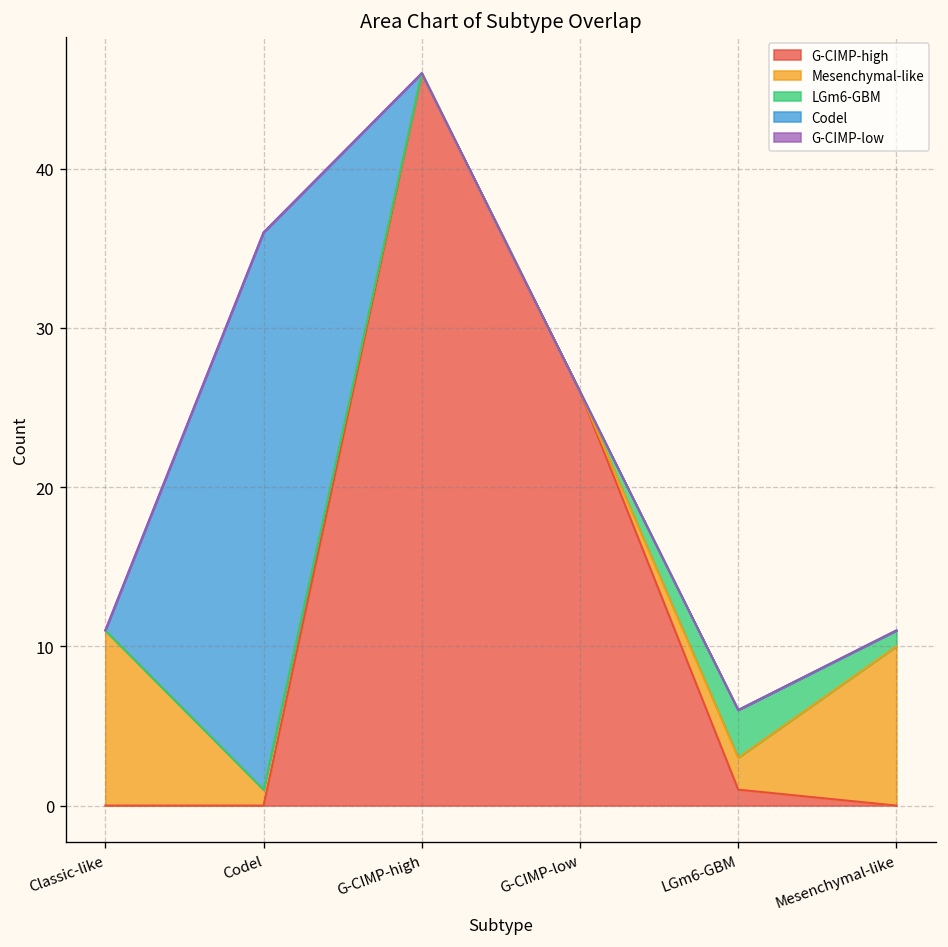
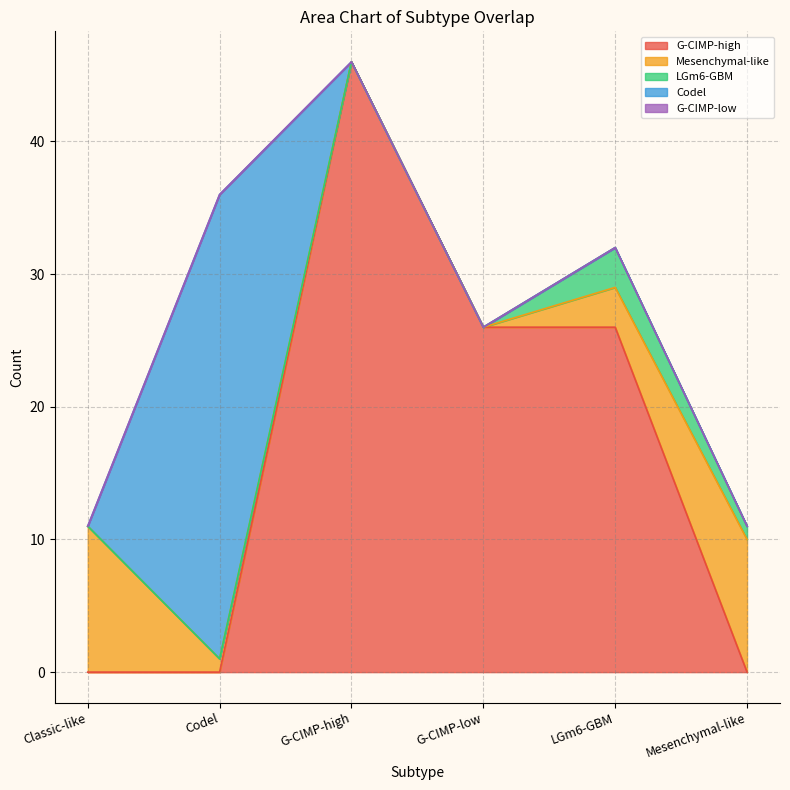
  {
    "G-CIMP-high": {
      "Classic-like": 0,
      "Codel": 0,
-     "LGm6-GBM": 1,
+     "LGm6-GBM": 26,
      "Mesenchymal-like": 0
    },
    "Mesenchymal-like": {
-     "LGm6-GBM": 2,
+     "LGm6-GBM": 3,
      "Mesenchymal-like": 10
    }
  }
